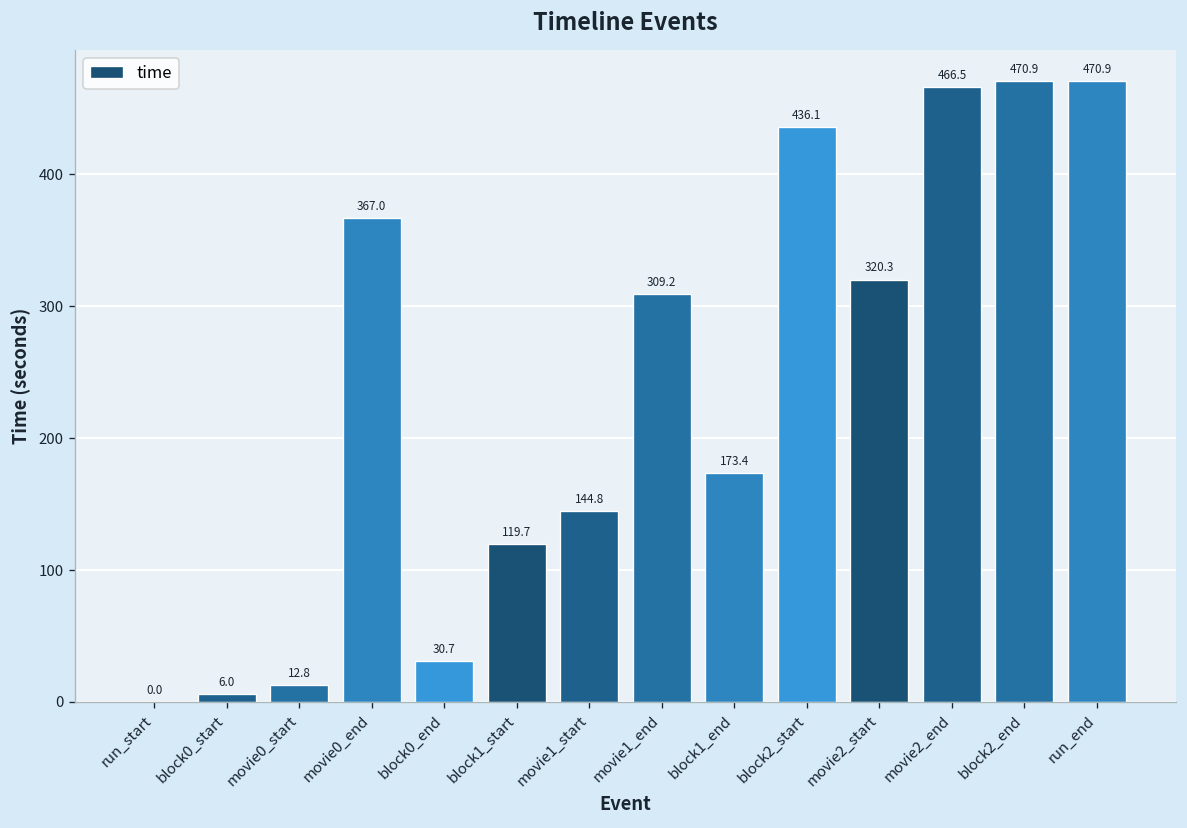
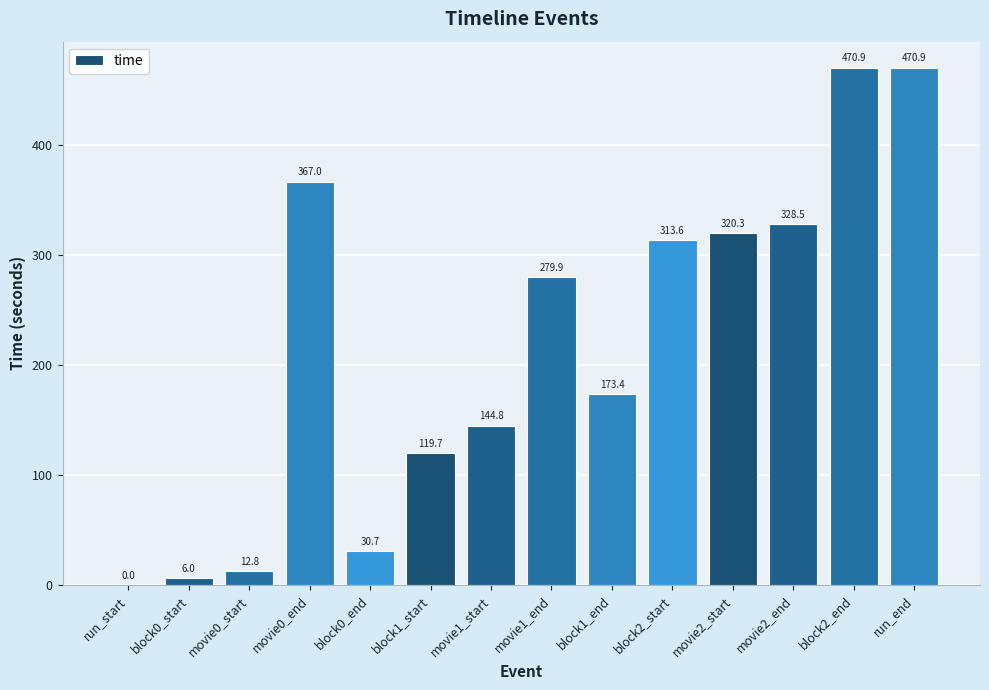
  {
    "run_start": 0.0,
    "block0_start": 6.0,
    "movie0_start": 12.8,
    "movie0_end": 367.0,
    "block0_end": 30.7,
    "block1_start": 119.7,
    "movie1_start": 144.8,
-   "movie1_end": 309.2,
+   "movie1_end": 279.9,
    "block1_end": 173.4,
-   "block2_start": 436.1,
+   "block2_start": 313.6,
    "movie2_start": 320.3,
-   "movie2_end": 466.5,
+   "movie2_end": 328.5,
    "block2_end": 470.9,
    "run_end": 470.9
  }
